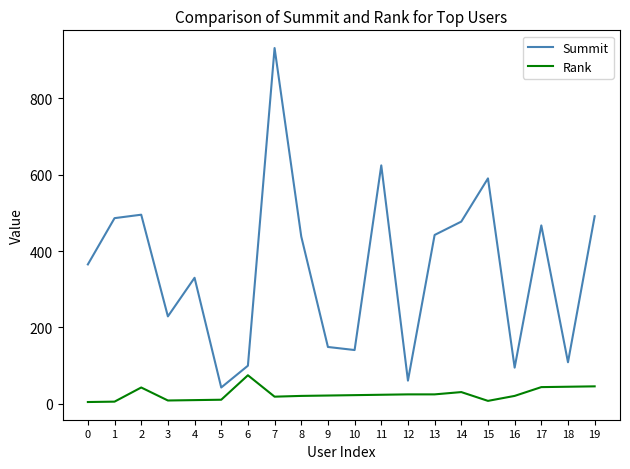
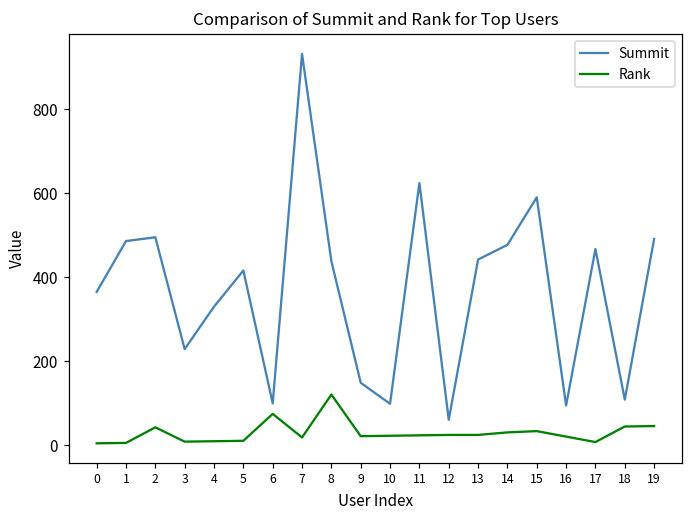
  {
    "Summit": {
      "0": 370,
      "1": 490,
      "2": 500,
      "3": 230,
      "4": 330,
-     "5": 40,
+     "5": 420,
      "6": 100,
      "7": 930,
      "8": 440,
      "9": 150,
-     "10": 140,
+     "10": 100,
      "11": 620,
      "12": 60,
      "13": 440,
      "14": 480,
      "15": 590,
      "16": 100,
      "17": 470,
      "18": 110,
      "19": 490
    },
    "Rank": {
      "0": 10,
      "1": 10,
      "2": 40,
      "3": 10,
      "4": 10,
      "5": 10,
      "6": 80,
      "7": 20,
-     "8": 20,
+     "8": 120,
      "9": 20,
      "10": 20,
      "11": 20,
      "12": 30,
      "13": 30,
      "14": 30,
-     "15": 10,
+     "15": 30,
      "16": 20,
-     "17": 40,
+     "17": 10,
      "18": 50,
      "19": 50
    }
  }
